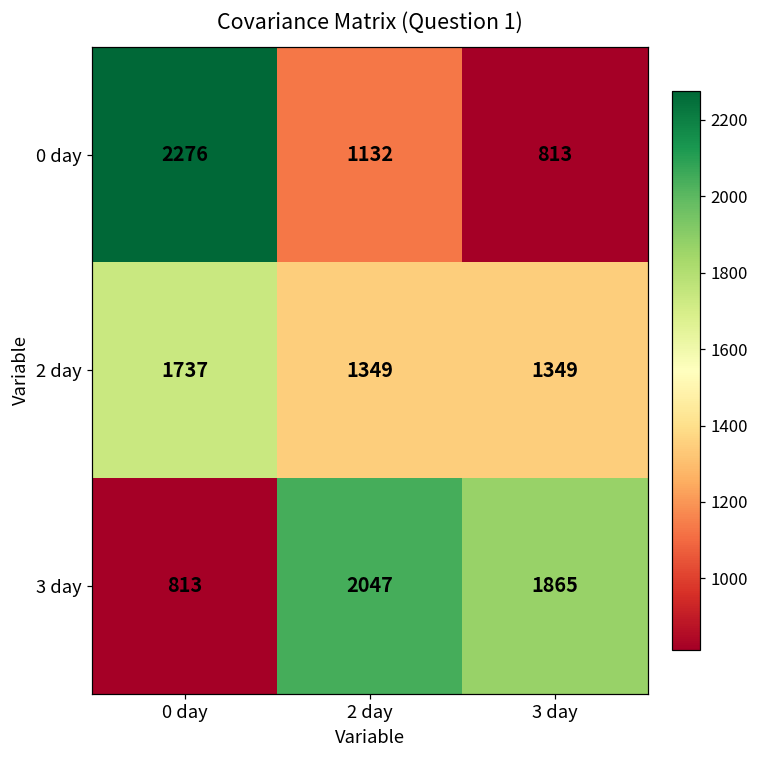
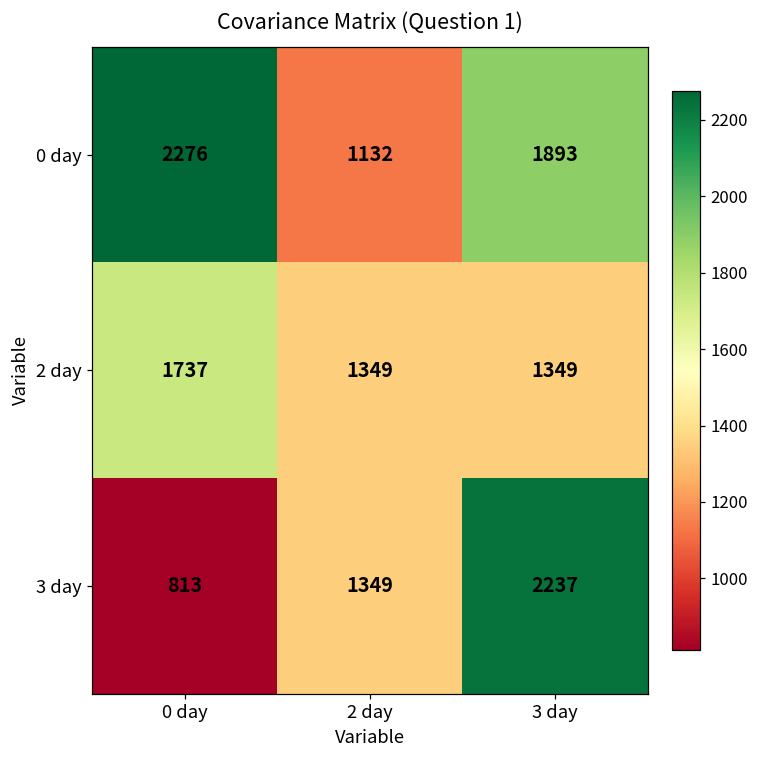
  {
    "0 day": {
      "0 day": 2276,
      "2 day": 1132,
-     "3 day": 813
+     "3 day": 1893
    },
    "2 day": {
      "0 day": 1737,
      "2 day": 1349,
      "3 day": 1349
    },
    "3 day": {
      "0 day": 813,
-     "2 day": 2047,
-     "3 day": 1865
+     "2 day": 1349,
+     "3 day": 2237
    }
  }
